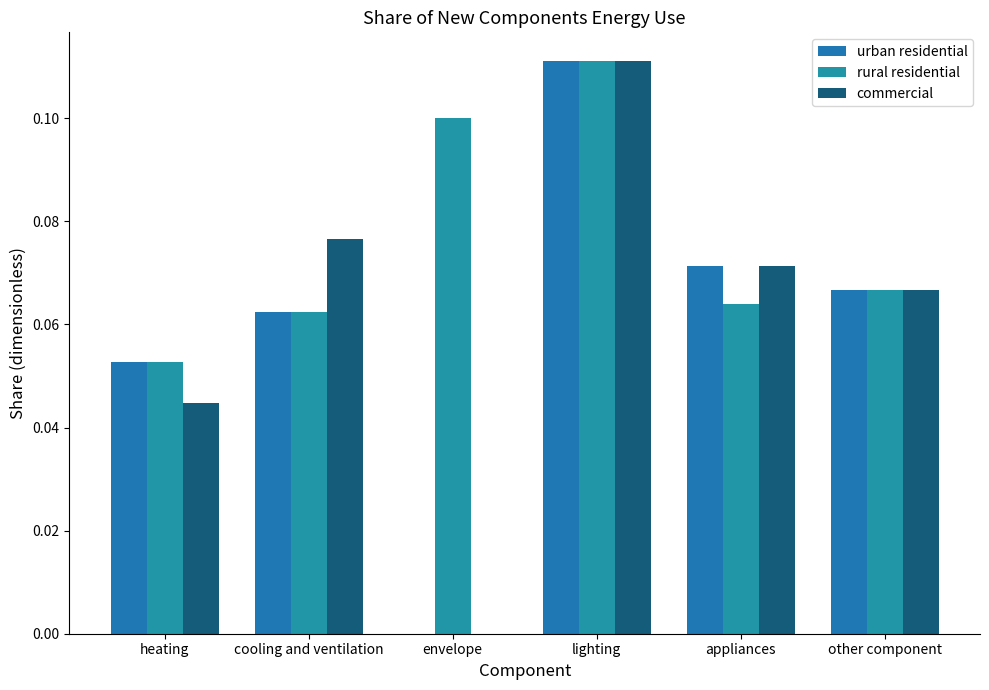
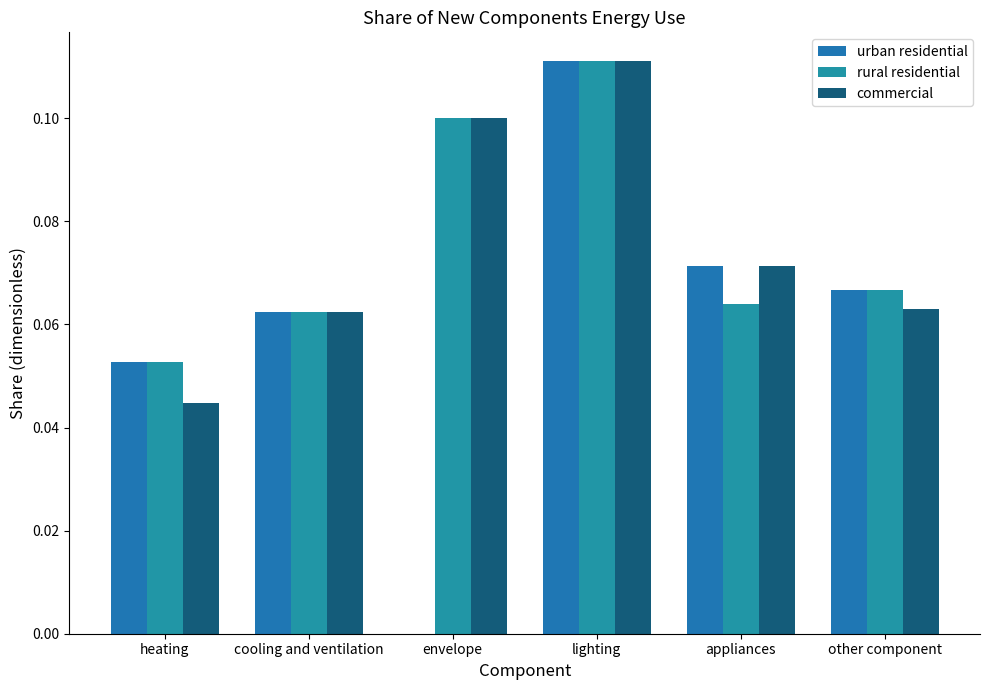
  {
    "commercial": {
      "heating": 0.045,
-     "cooling and ventilation": 0.077,
-     "envelope": 0.0,
+     "cooling and ventilation": 0.063,
+     "envelope": 0.1,
      "lighting": 0.111,
      "appliances": 0.071,
-     "other component": 0.067
+     "other component": 0.063
    }
  }
